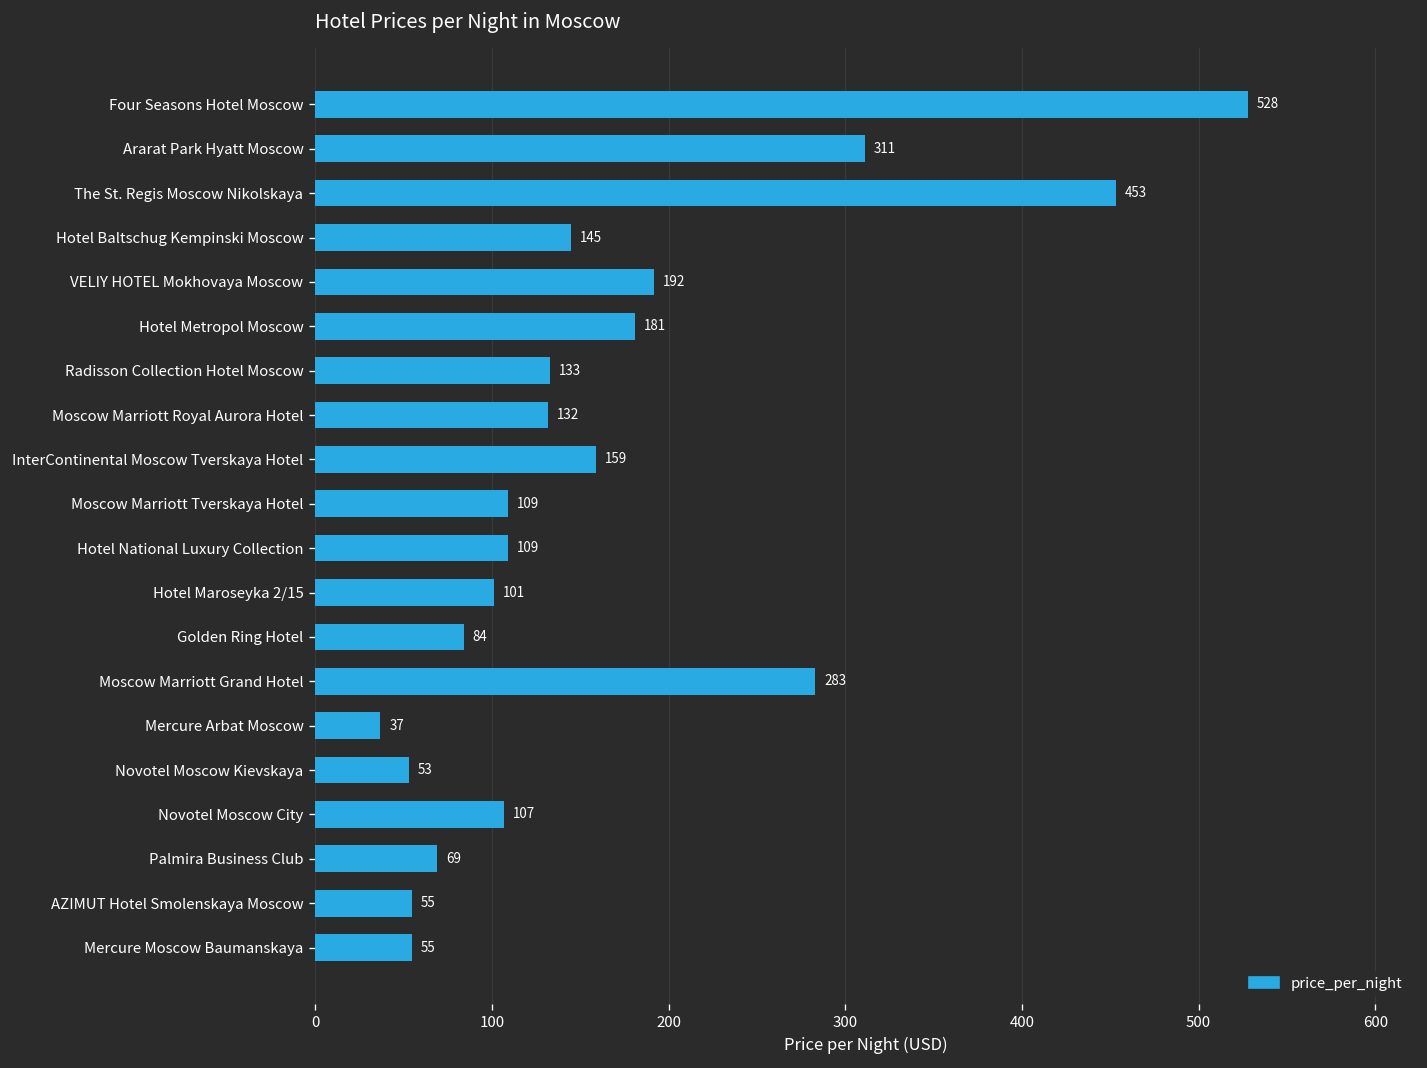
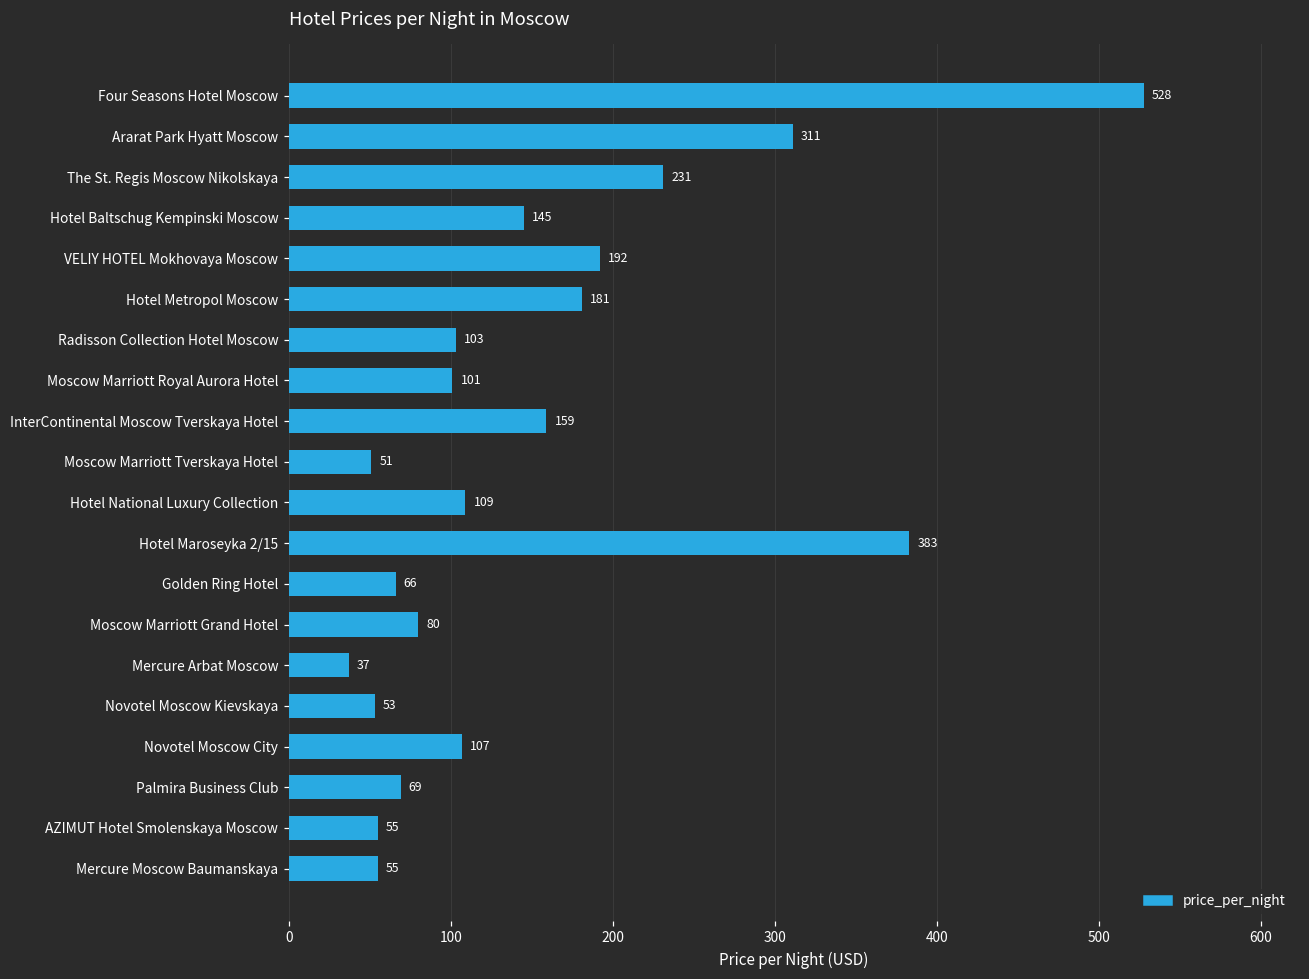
  {
    "Four Seasons Hotel Moscow": 528,
    "Ararat Park Hyatt Moscow": 311,
-   "The St. Regis Moscow Nikolskaya": 453,
+   "The St. Regis Moscow Nikolskaya": 231,
    "Hotel Baltschug Kempinski Moscow": 145,
    "VELIY HOTEL Mokhovaya Moscow": 192,
    "Hotel Metropol Moscow": 181,
-   "Radisson Collection Hotel Moscow": 133,
-   "Moscow Marriott Royal Aurora Hotel": 132,
+   "Radisson Collection Hotel Moscow": 103,
+   "Moscow Marriott Royal Aurora Hotel": 101,
    "InterContinental Moscow Tverskaya Hotel": 159,
-   "Moscow Marriott Tverskaya Hotel": 109,
+   "Moscow Marriott Tverskaya Hotel": 51,
    "Hotel National Luxury Collection": 109,
-   "Hotel Maroseyka 2/15": 101,
-   "Golden Ring Hotel": 84,
-   "Moscow Marriott Grand Hotel": 283,
+   "Hotel Maroseyka 2/15": 383,
+   "Golden Ring Hotel": 66,
+   "Moscow Marriott Grand Hotel": 80,
    "Mercure Arbat Moscow": 37,
    "Novotel Moscow Kievskaya": 53,
    "Novotel Moscow City": 107,
    "Palmira Business Club": 69,
    "AZIMUT Hotel Smolenskaya Moscow": 55,
    "Mercure Moscow Baumanskaya": 55
  }
